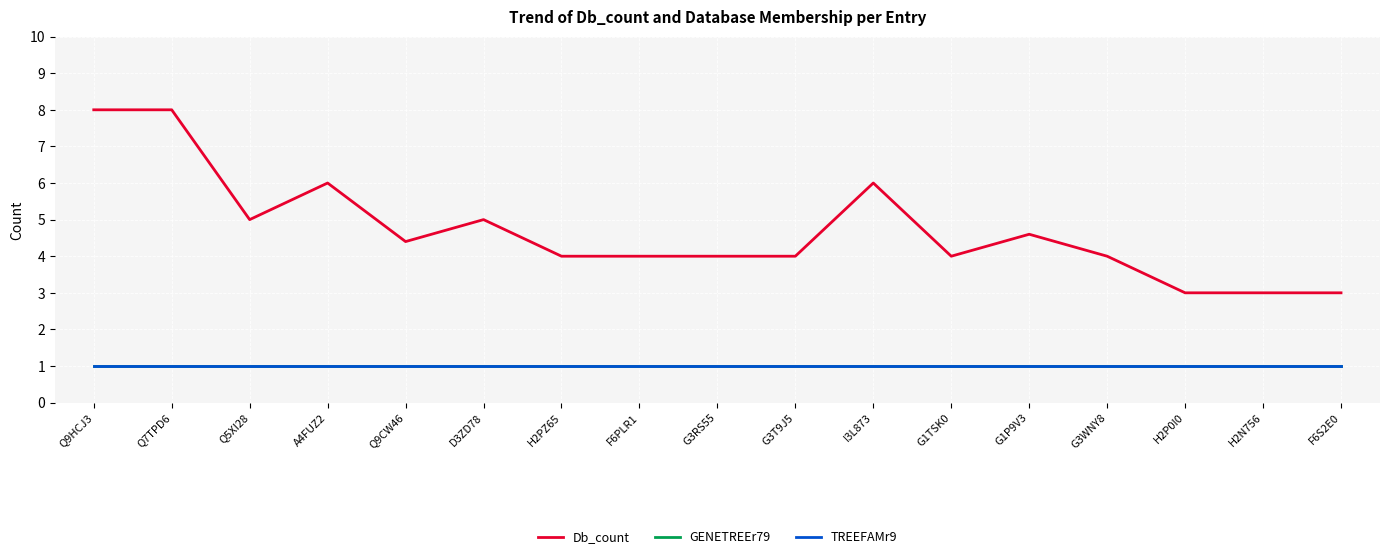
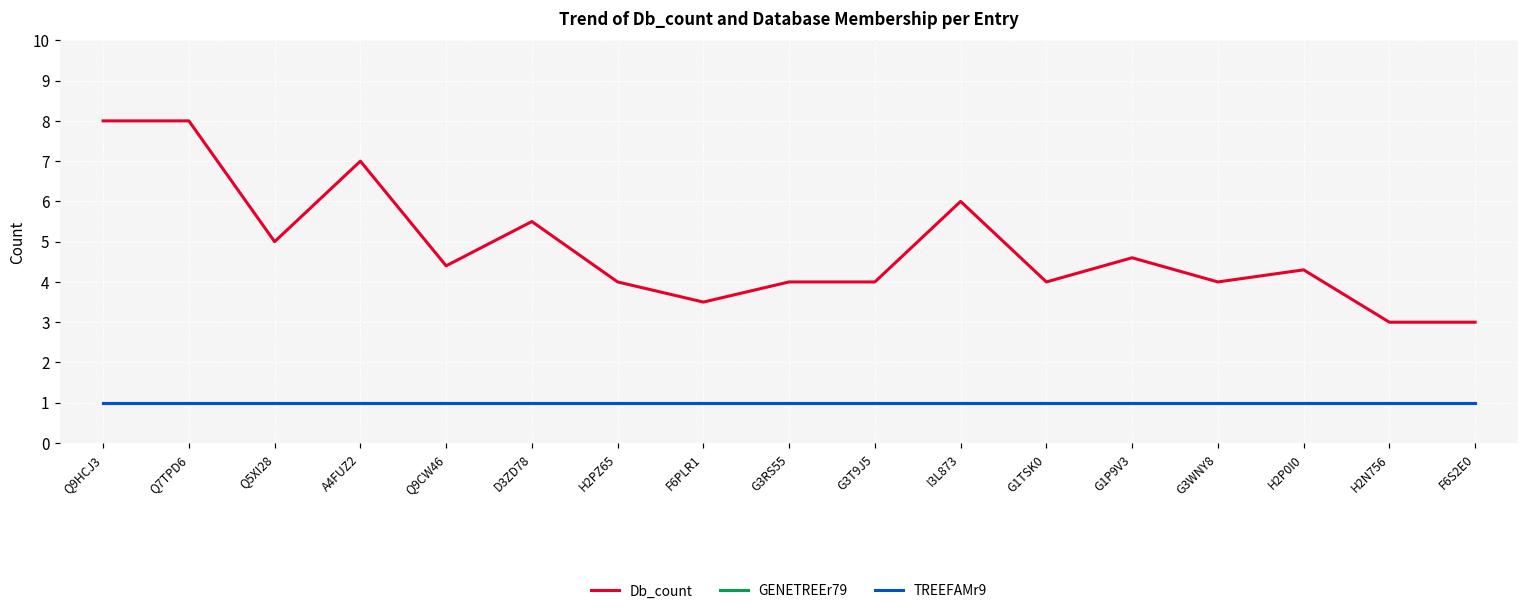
  {
    "Db_count": {
      "Q9HCJ3": 8.0,
      "Q7TPD6": 8.0,
      "Q5XI28": 5.0,
-     "A4FUZ2": 6,
+     "A4FUZ2": 7,
      "Q9CW46": 4.4,
-     "D3ZD78": 5.0,
+     "D3ZD78": 5.5,
      "H2PZ65": 4.0,
-     "F6PLR1": 4.0,
+     "F6PLR1": 3.5,
      "G3RS55": 4.0,
      "G3T9J5": 4.0,
      "I3L873": 6.0,
      "G1TSK0": 4.0,
      "G1P9V3": 4.6,
      "G3WNY8": 4.0,
-     "H2P0I0": 3.0,
+     "H2P0I0": 4.3,
      "H2N756": 3.0,
      "F6S2E0": 3.0
    },
    "TREEFAMr9": {
      "Q9HCJ3": 1.0,
      "Q7TPD6": 1.0,
      "Q5XI28": 1.0,
      "A4FUZ2": 1.0,
      "Q9CW46": 1.0,
      "D3ZD78": 1.0,
      "H2PZ65": 1.0,
      "F6PLR1": 1.0,
      "G3RS55": 1.0,
      "G3T9J5": 1.0,
      "I3L873": 1.0,
      "G1TSK0": 1.0,
      "G1P9V3": 1.0,
      "G3WNY8": 1.0,
      "H2P0I0": 1.0,
      "H2N756": 1.0,
      "F6S2E0": 1.0
    }
  }
